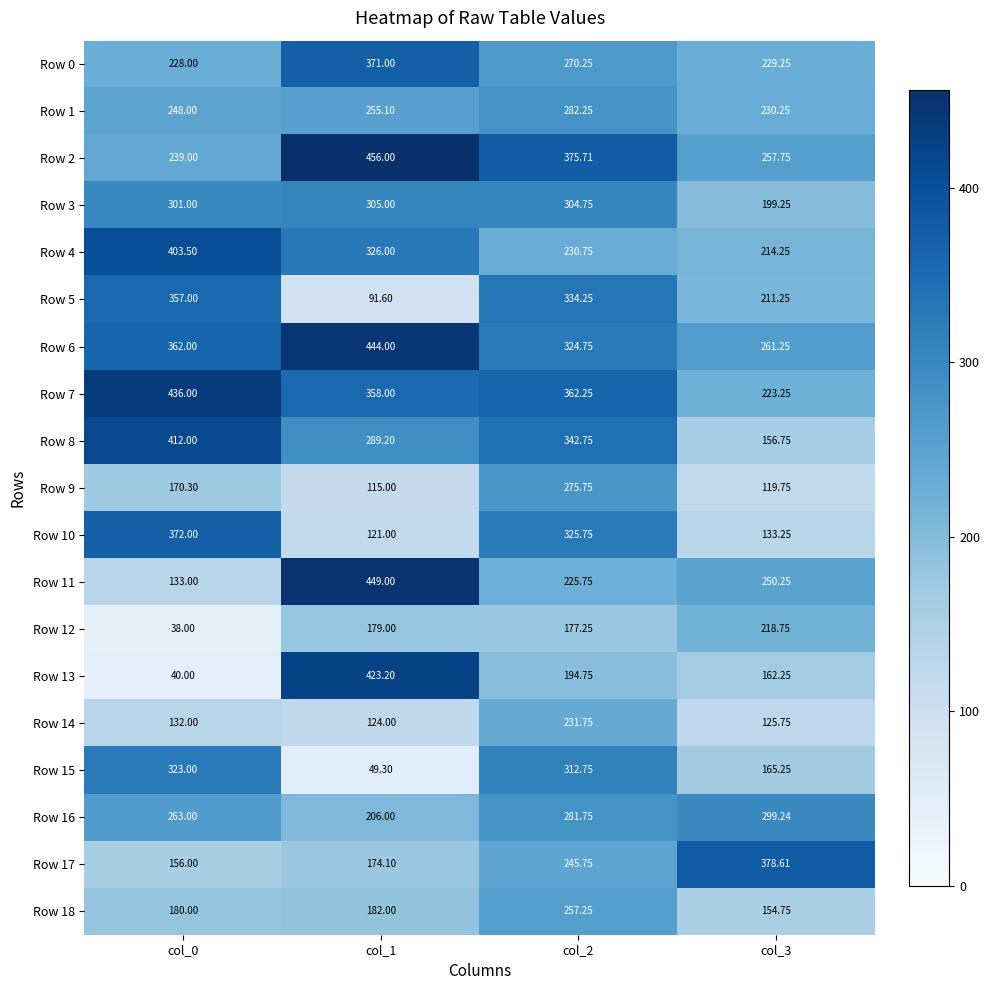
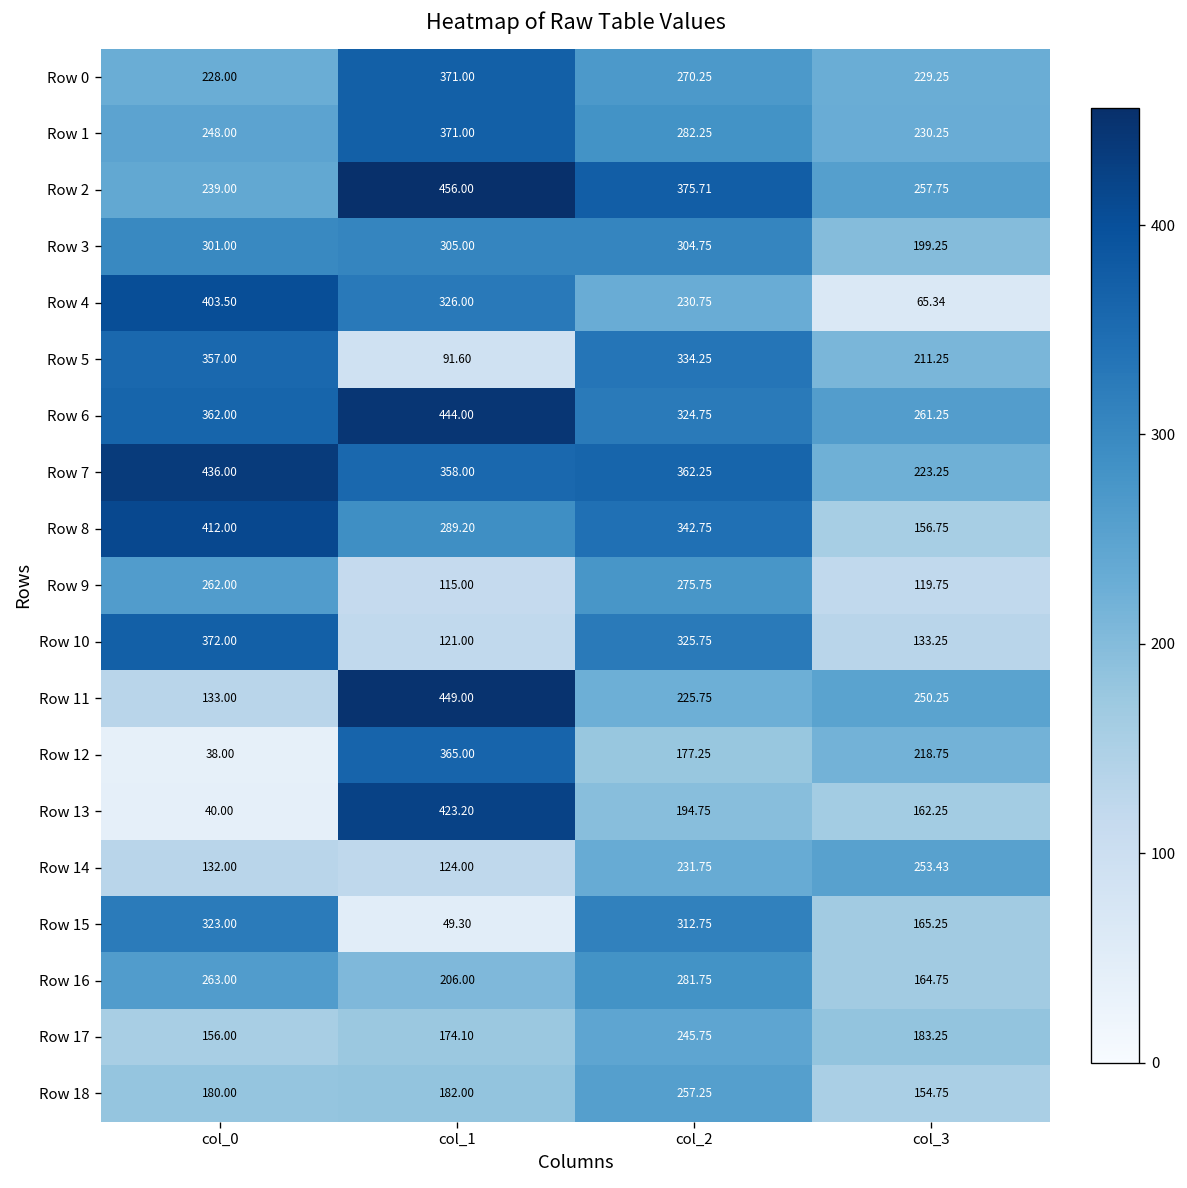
  {
    "Row 0": {
      "col_0": 228.00,
      "col_1": 371.00,
      "col_2": 270.25,
      "col_3": 229.25
    },
    "Row 1": {
      "col_0": 248.00,
-     "col_1": 255.10,
+     "col_1": 371.00,
      "col_2": 282.25,
      "col_3": 230.25
    },
    "Row 2": {
      "col_0": 239.00,
      "col_1": 456.00,
      "col_2": 375.71,
      "col_3": 257.75
    },
    "Row 3": {
      "col_0": 301.00,
      "col_1": 305.00,
      "col_2": 304.75,
      "col_3": 199.25
    },
    "Row 4": {
      "col_0": 403.50,
      "col_1": 326.00,
      "col_2": 230.75,
-     "col_3": 214.25
+     "col_3": 65.34
    },
    "Row 5": {
      "col_0": 357.00,
      "col_1": 91.60,
      "col_2": 334.25,
      "col_3": 211.25
    },
    "Row 6": {
      "col_0": 362.00,
      "col_1": 444.00,
      "col_2": 324.75,
      "col_3": 261.25
    },
    "Row 7": {
      "col_0": 436.00,
      "col_1": 358.00,
      "col_2": 362.25,
      "col_3": 223.25
    },
    "Row 8": {
      "col_0": 412.00,
      "col_1": 289.20,
      "col_2": 342.75,
      "col_3": 156.75
    },
    "Row 9": {
-     "col_0": 170.30,
+     "col_0": 262.00,
      "col_1": 115.00,
      "col_2": 275.75,
      "col_3": 119.75
    },
    "Row 10": {
      "col_0": 372.00,
      "col_1": 121.00,
      "col_2": 325.75,
      "col_3": 133.25
    },
    "Row 11": {
      "col_0": 133.00,
      "col_1": 449.00,
      "col_2": 225.75,
      "col_3": 250.25
    },
    "Row 12": {
      "col_0": 38.00,
-     "col_1": 179.00,
+     "col_1": 365.00,
      "col_2": 177.25,
      "col_3": 218.75
    },
    "Row 13": {
      "col_0": 40.00,
      "col_1": 423.20,
      "col_2": 194.75,
      "col_3": 162.25
    },
    "Row 14": {
      "col_0": 132.00,
      "col_1": 124.00,
      "col_2": 231.75,
-     "col_3": 125.75
+     "col_3": 253.43
    },
    "Row 15": {
      "col_0": 323.00,
      "col_1": 49.30,
      "col_2": 312.75,
      "col_3": 165.25
    },
    "Row 16": {
      "col_0": 263.00,
      "col_1": 206.00,
      "col_2": 281.75,
-     "col_3": 299.24
+     "col_3": 164.75
    },
    "Row 17": {
      "col_0": 156.00,
      "col_1": 174.10,
      "col_2": 245.75,
-     "col_3": 378.61
+     "col_3": 183.25
    },
    "Row 18": {
      "col_0": 180.00,
      "col_1": 182.00,
      "col_2": 257.25,
      "col_3": 154.75
    }
  }
